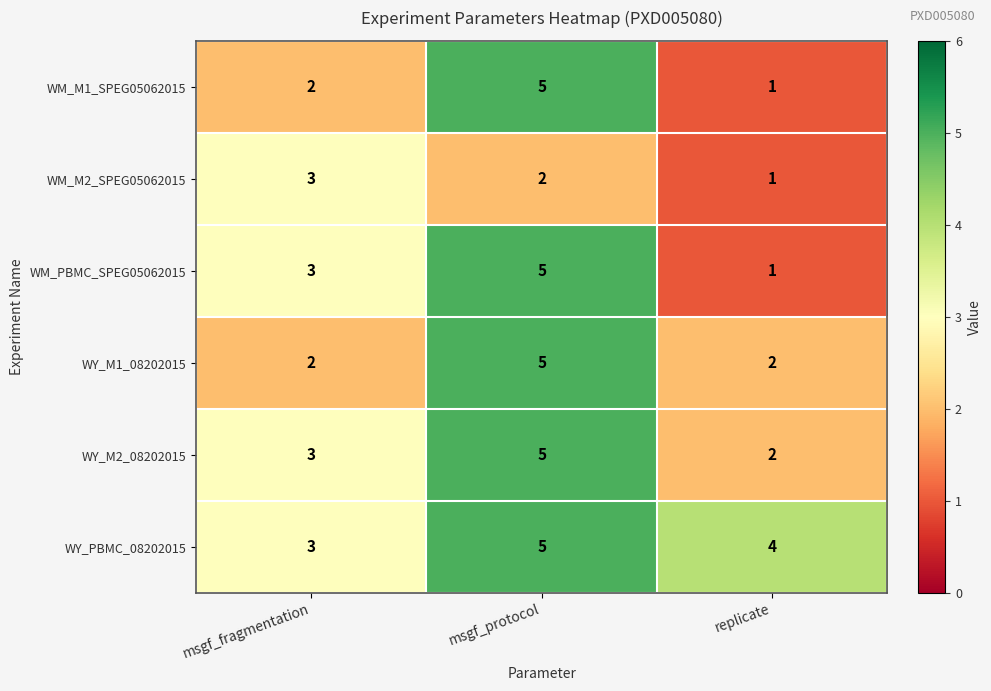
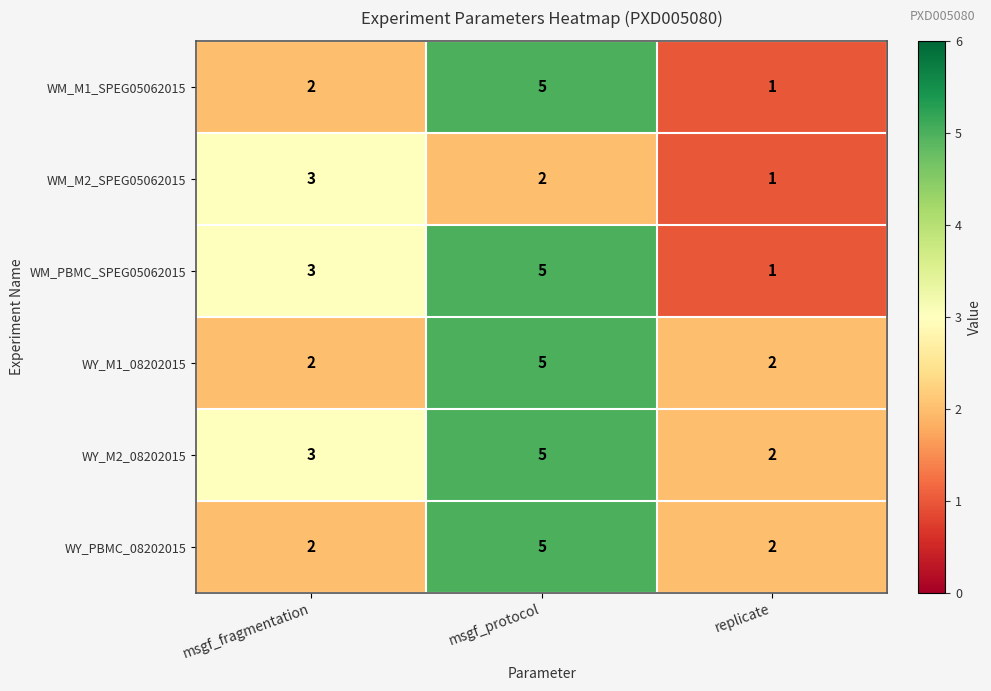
  {
    "WM_M1_SPEG05062015": {
      "msgf_fragmentation": 2,
      "msgf_protocol": 5,
      "replicate": 1
    },
    "WM_M2_SPEG05062015": {
      "msgf_fragmentation": 3,
      "msgf_protocol": 2,
      "replicate": 1
    },
    "WM_PBMC_SPEG05062015": {
      "msgf_fragmentation": 3,
      "msgf_protocol": 5,
      "replicate": 1
    },
    "WY_M1_08202015": {
      "msgf_fragmentation": 2,
      "msgf_protocol": 5,
      "replicate": 2
    },
    "WY_M2_08202015": {
      "msgf_fragmentation": 3,
      "msgf_protocol": 5,
      "replicate": 2
    },
    "WY_PBMC_08202015": {
-     "msgf_fragmentation": 3,
+     "msgf_fragmentation": 2,
      "msgf_protocol": 5,
-     "replicate": 4
+     "replicate": 2
    }
  }
